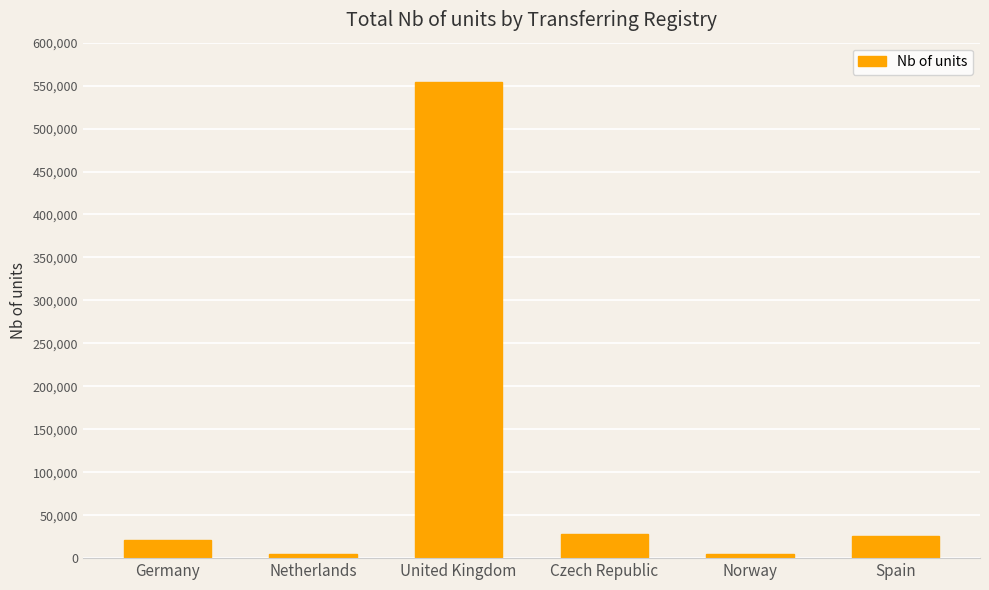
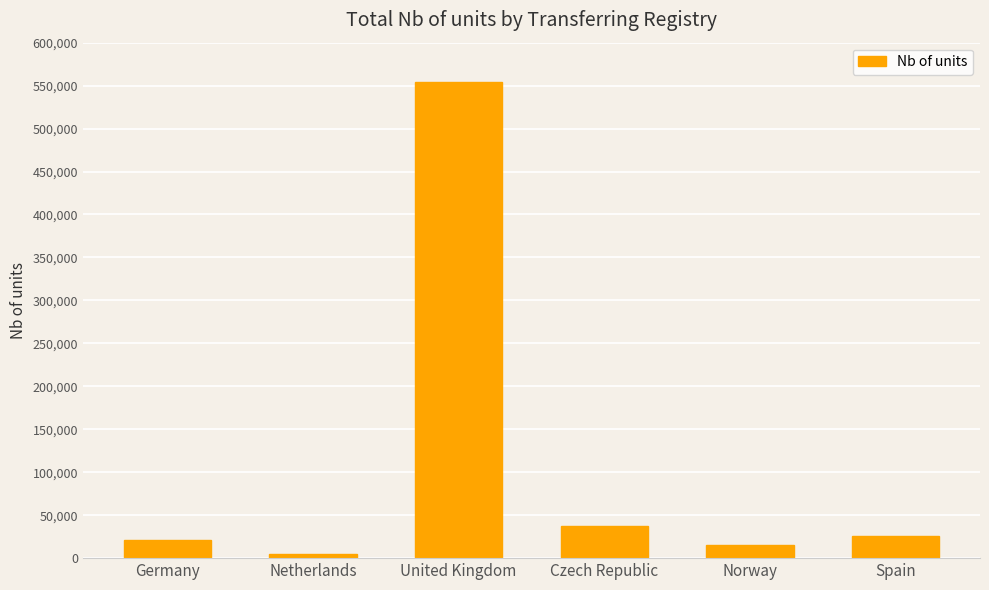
  {
    "Germany": "20,000",
    "Netherlands": "0",
    "United Kingdom": "550,000",
-   "Czech Republic": "30,000",
-   "Norway": "0",
+   "Czech Republic": "40,000",
+   "Norway": "20,000",
    "Spain": "30,000"
  }
